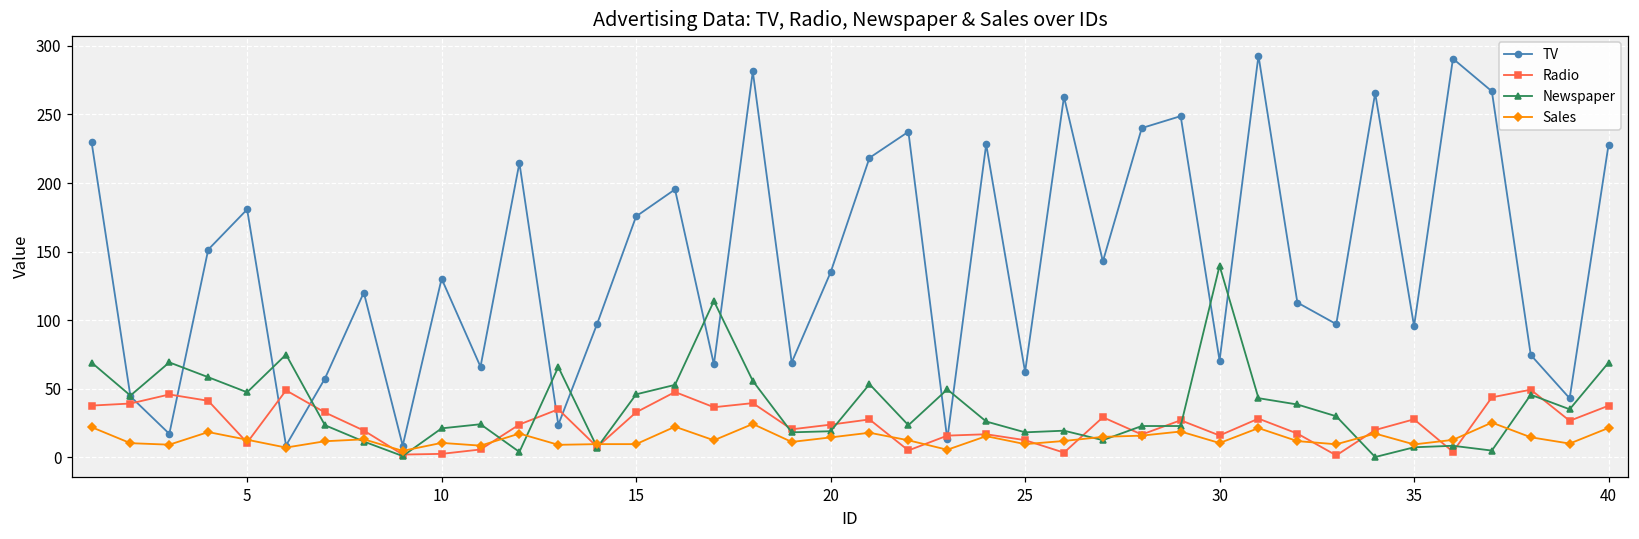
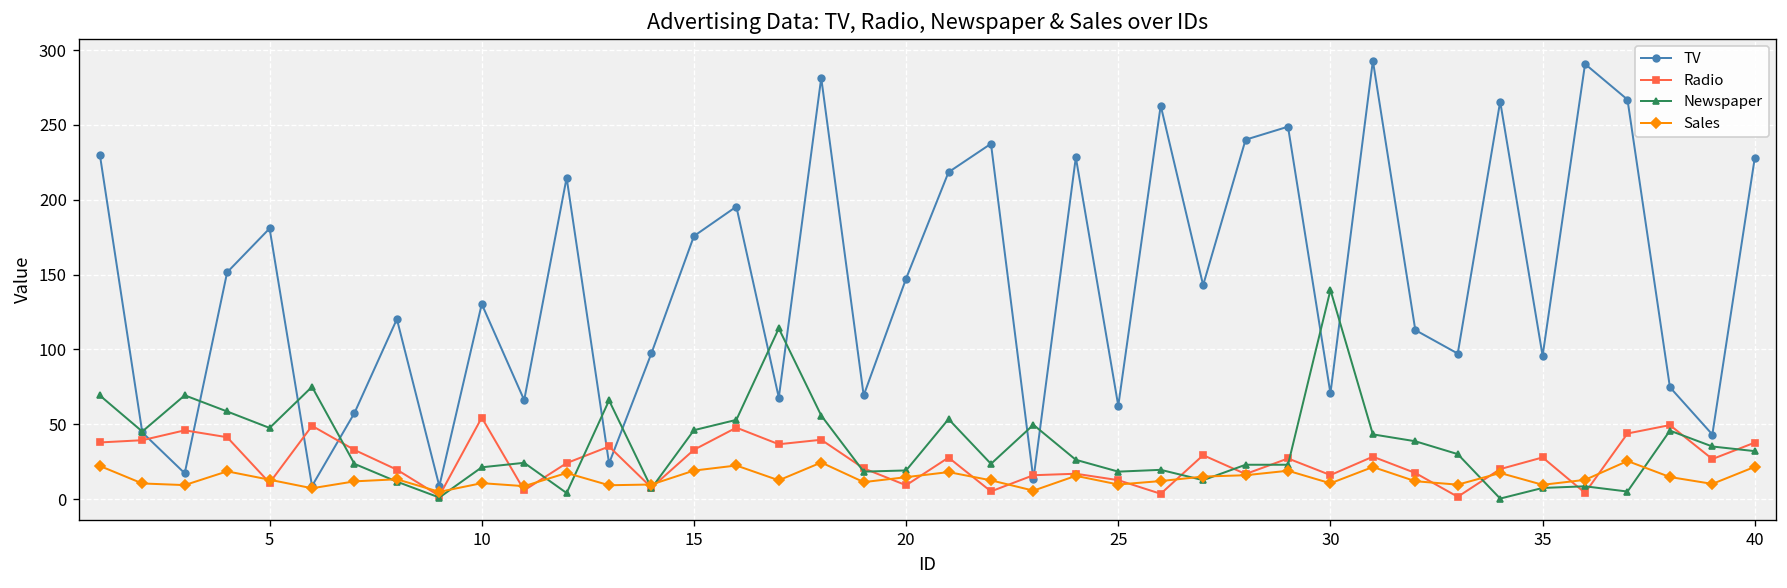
  {
    "TV": {
      "5": 181,
      "10": 130,
      "15": 176,
-     "20": 135,
+     "20": 147,
      "25": 62,
      "30": 71,
      "35": 96,
      "40": 228
    },
    "Radio": {
      "5": 11,
-     "10": 3,
+     "10": 54,
      "15": 33,
-     "20": 24,
+     "20": 9,
      "25": 13,
      "30": 16,
      "35": 28,
      "40": 38
    },
    "Newspaper": {
      "5": 48,
      "10": 21,
      "15": 46,
      "20": 19,
      "25": 18,
      "30": 140,
      "35": 7,
-     "40": 69
+     "40": 32
    },
    "Sales": {
      "5": 13,
      "10": 11,
-     "15": 10,
+     "15": 19,
      "20": 15,
      "25": 10,
      "30": 11,
      "35": 10,
      "40": 22
    }
  }
